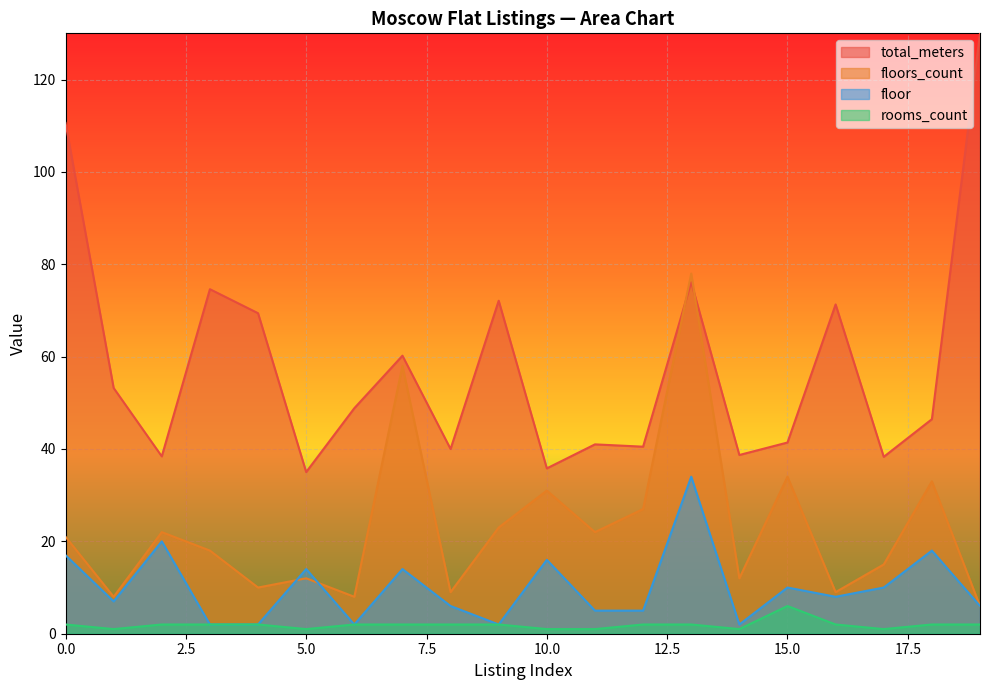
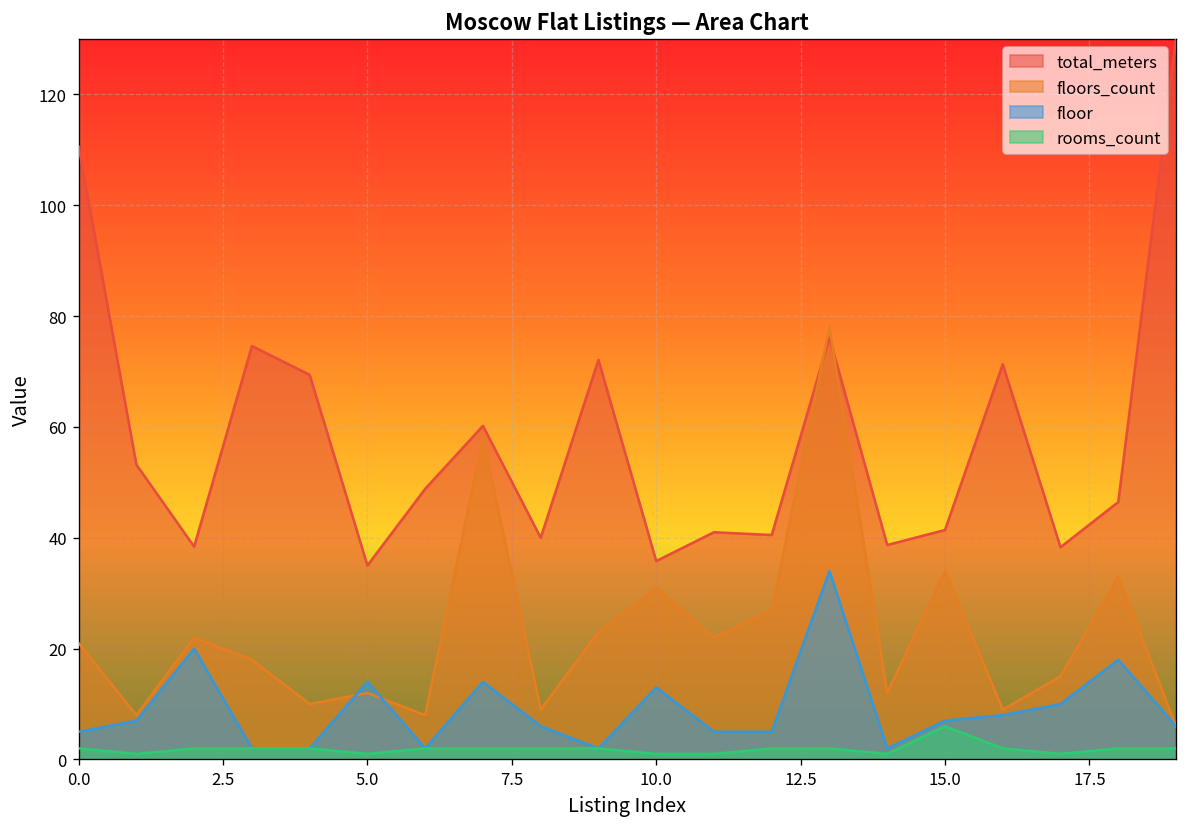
  {
    "floor": {
-     "0.0": 17,
+     "0.0": 5,
      "5.0": 14,
-     "10.0": 16,
-     "15.0": 10
+     "10.0": 13,
+     "15.0": 7
    },
    "rooms_count": {
      "0.0": 2,
      "5.0": 1,
      "10.0": 1,
      "15.0": 6
    }
  }
